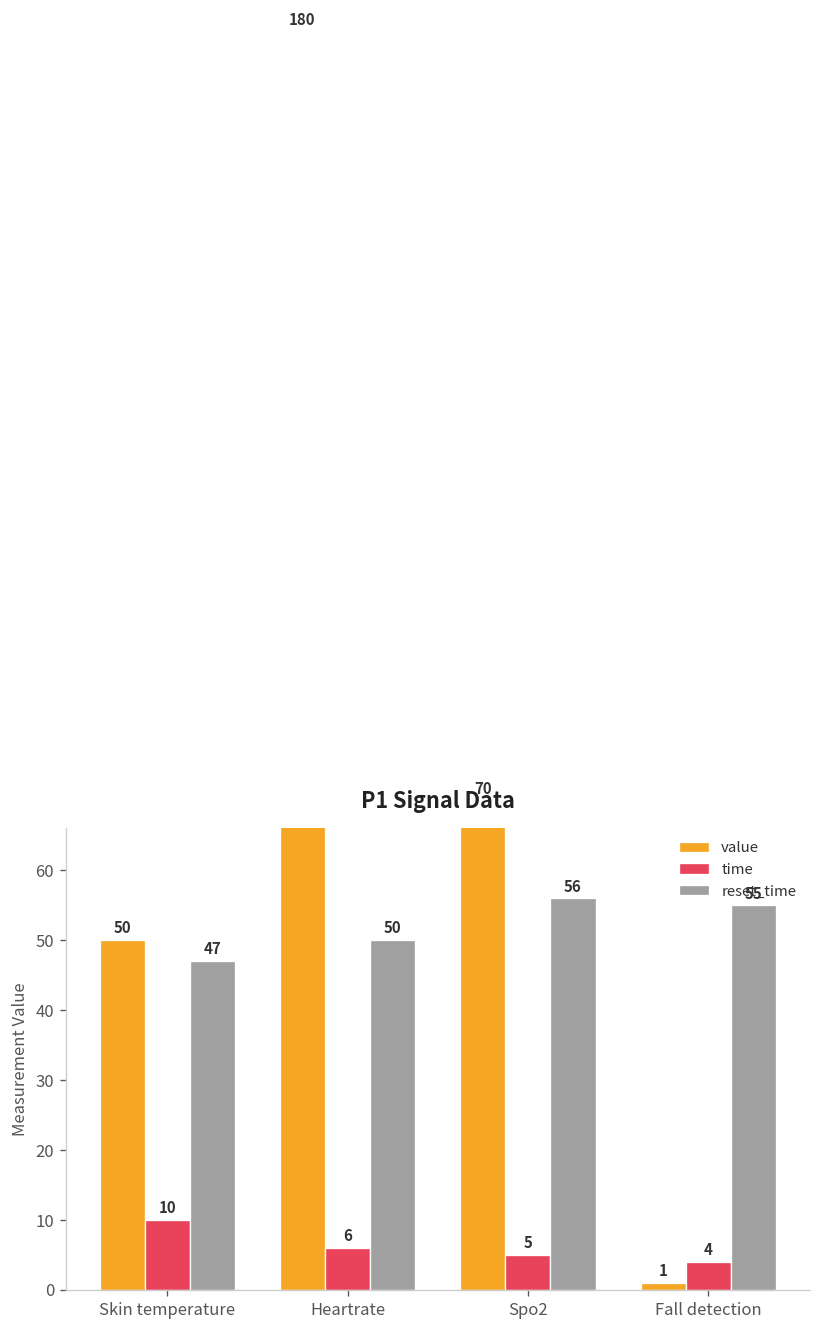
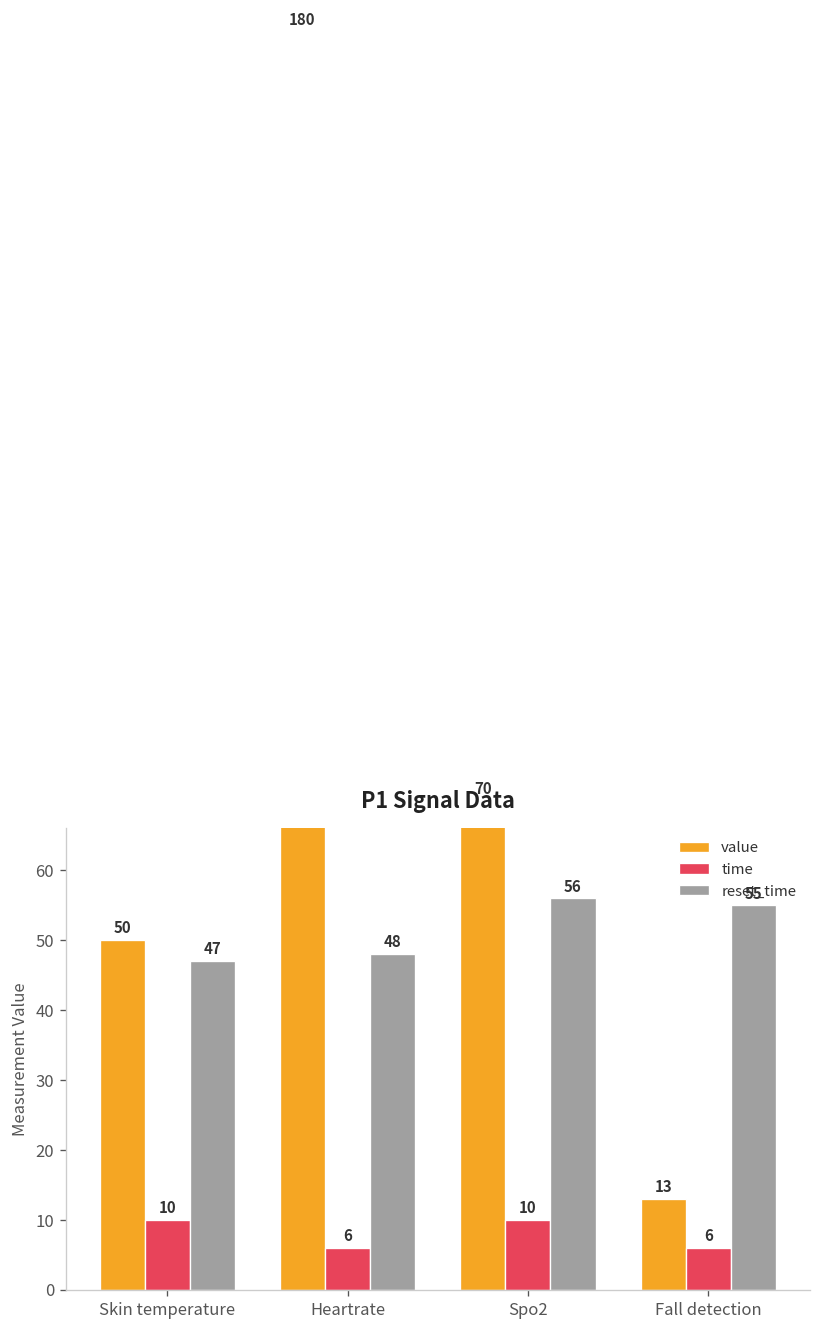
  {
    "value": {
      "Skin temperature": 50,
-     "Fall detection": 1
+     "Fall detection": 13
    },
    "time": {
      "Skin temperature": 10,
      "Heartrate": 6,
-     "Spo2": 5,
-     "Fall detection": 4
+     "Spo2": 10,
+     "Fall detection": 6
    },
    "reset_time": {
      "Skin temperature": 47,
-     "Heartrate": 50,
+     "Heartrate": 48,
      "Spo2": 56,
      "Fall detection": 55
    }
  }
